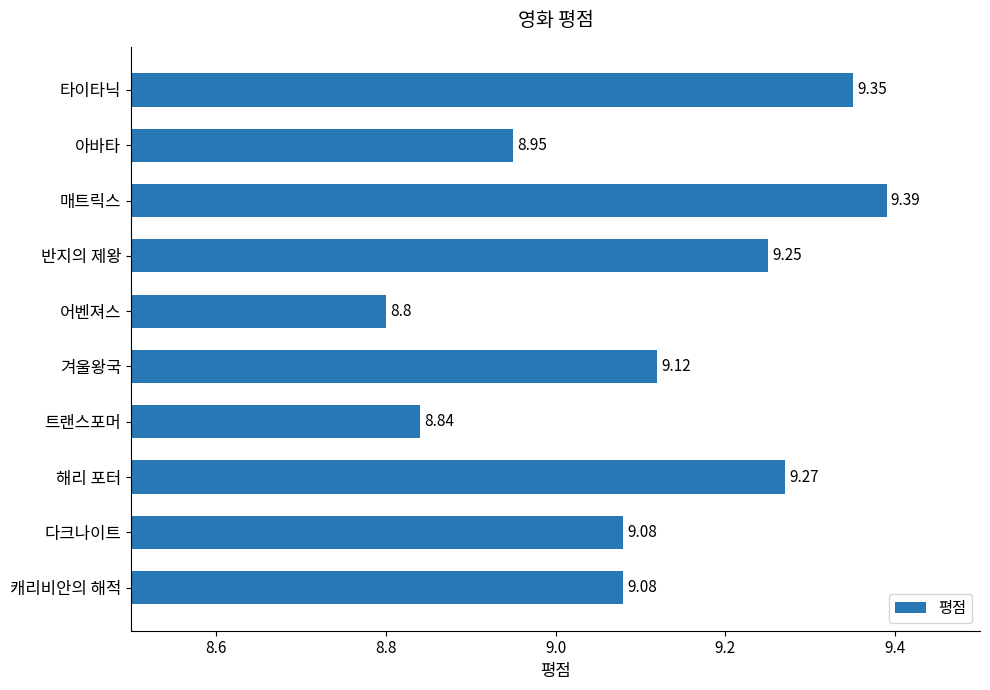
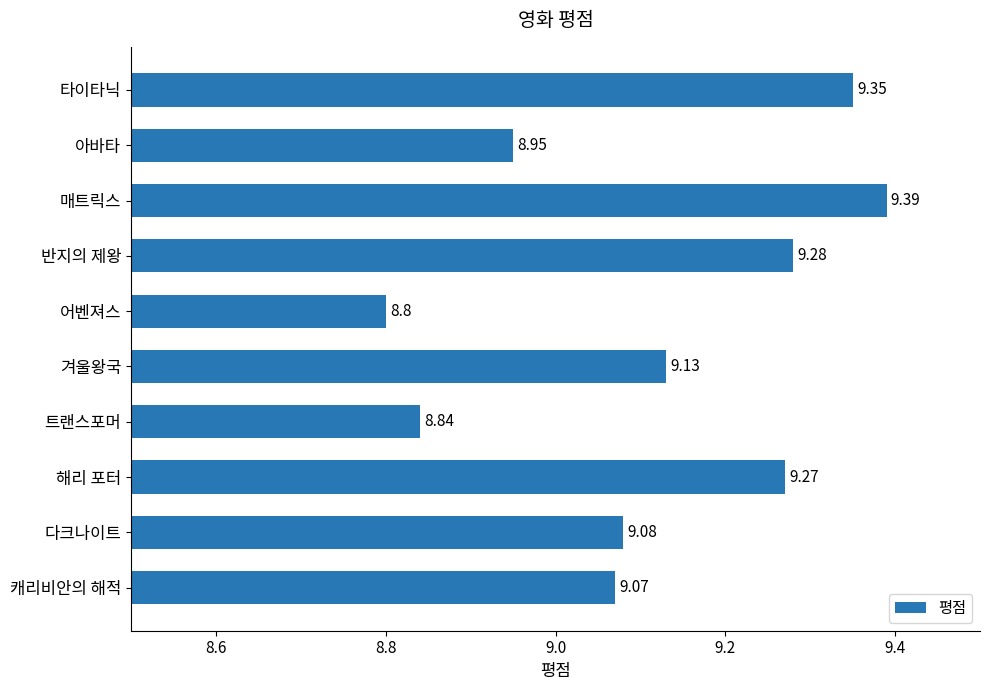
  {
    "타이타닉": 9.35,
    "아바타": 8.95,
    "매트릭스": 9.39,
-   "반지의 제왕": 9.25,
+   "반지의 제왕": 9.28,
    "어벤져스": 8.8,
-   "겨울왕국": 9.12,
+   "겨울왕국": 9.13,
    "트랜스포머": 8.84,
    "해리 포터": 9.27,
    "다크나이트": 9.08,
-   "캐리비안의 해적": 9.08
+   "캐리비안의 해적": 9.07
  }
